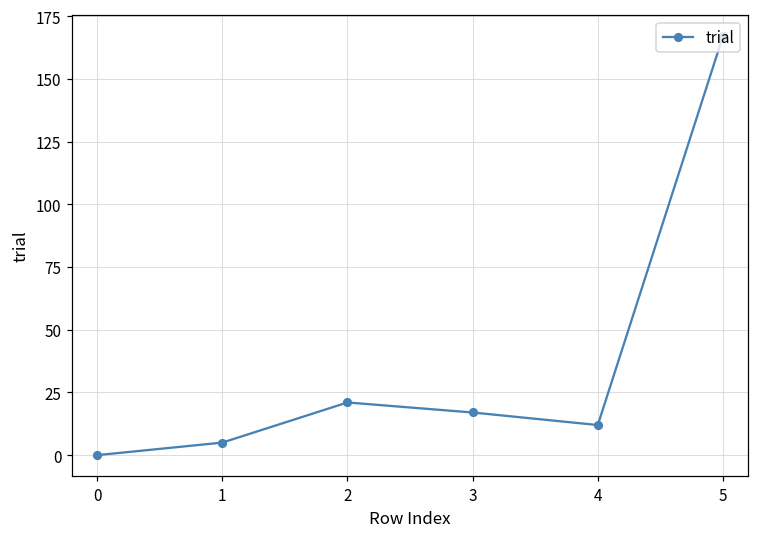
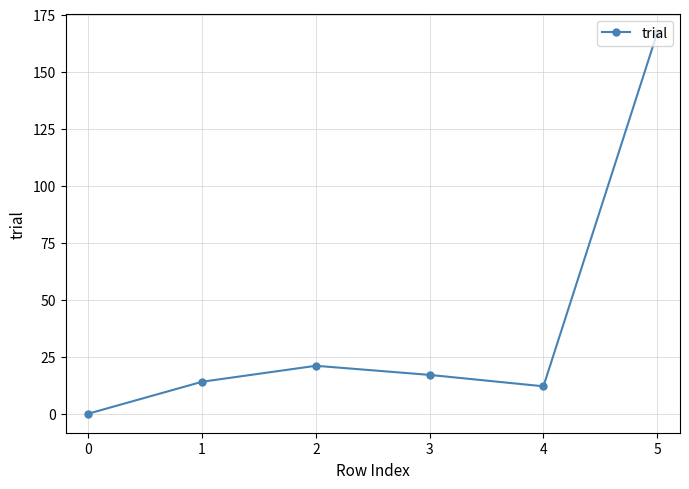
  {
    "0": 0,
-   "1": 5,
+   "1": 14,
    "2": 21,
    "3": 17,
    "4": 12
  }
